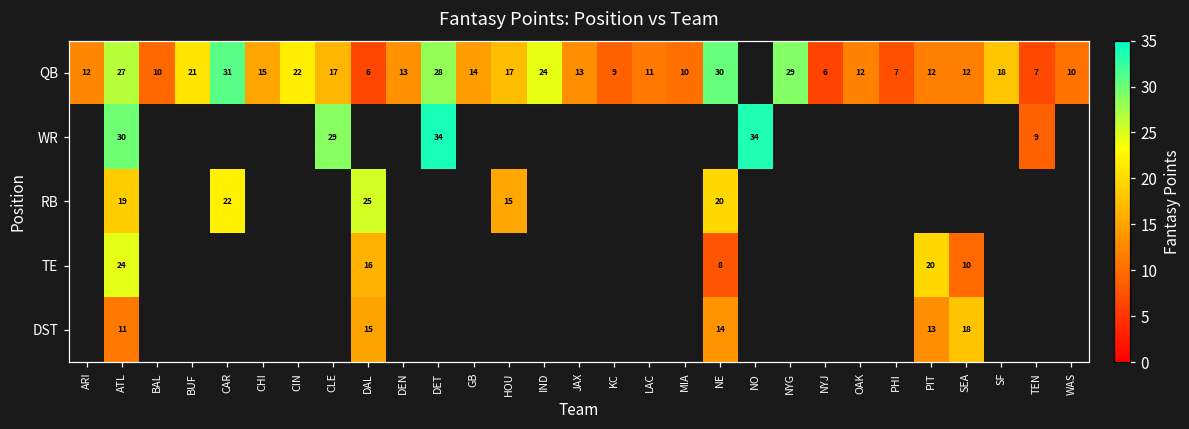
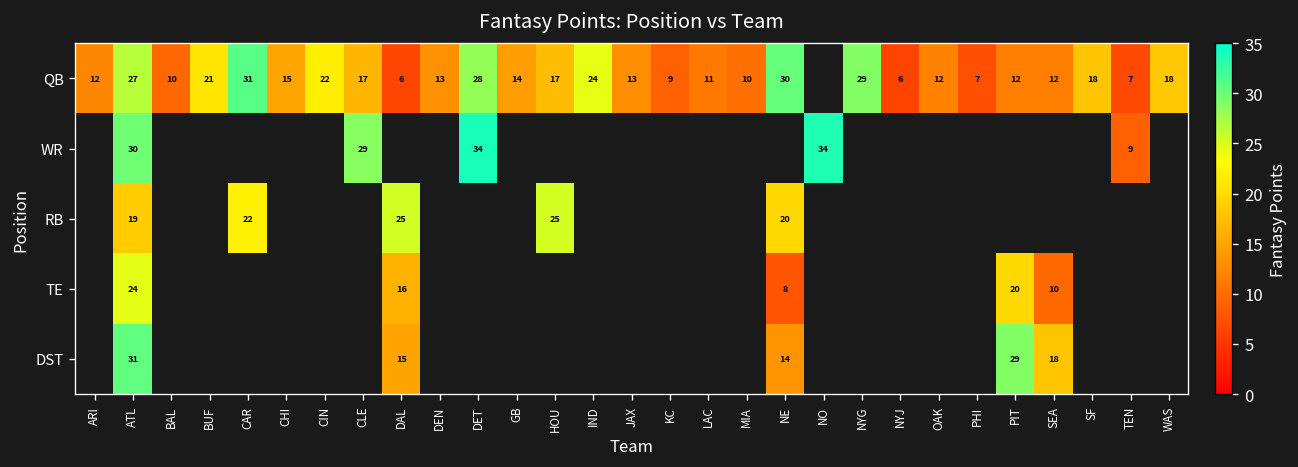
  {
    "QB": {
      "ARI": 12,
      "ATL": 27,
      "BAL": 10,
      "BUF": 21,
      "CAR": 31,
      "CHI": 15,
      "CIN": 22,
      "CLE": 17,
      "DAL": 6,
      "DEN": 13,
      "DET": 28,
      "GB": 14,
      "HOU": 17,
      "IND": 24,
      "JAX": 13,
      "KC": 9,
      "LAC": 11,
      "MIA": 10,
      "NE": 30,
      "NYG": 29,
      "NYJ": 6,
      "OAK": 12,
      "PHI": 7,
      "PIT": 12,
      "SEA": 12,
      "SF": 18,
      "TEN": 7,
-     "WAS": 10
+     "WAS": 18
    },
    "WR": {
      "ATL": 30,
      "CLE": 29,
      "DET": 34,
      "NO": 34,
      "TEN": 9
    },
    "RB": {
      "ATL": 19,
      "CAR": 22,
      "DAL": 25,
-     "HOU": 15,
+     "HOU": 25,
      "NE": 20
    },
    "TE": {
      "ATL": 24,
      "DAL": 16,
      "NE": 8,
      "PIT": 20,
      "SEA": 10
    },
    "DST": {
-     "ATL": 11,
+     "ATL": 31,
      "DAL": 15,
      "NE": 14,
-     "PIT": 13,
+     "PIT": 29,
      "SEA": 18
    }
  }
